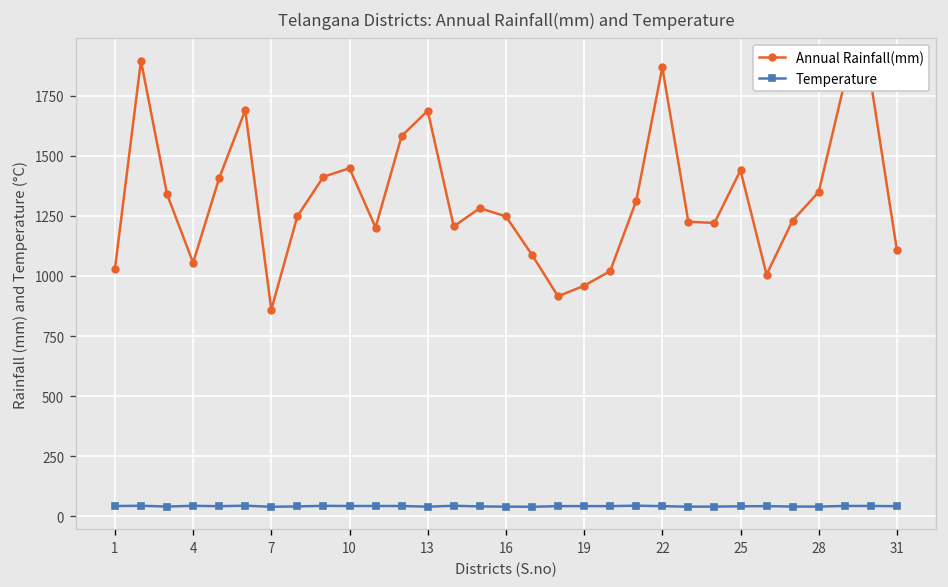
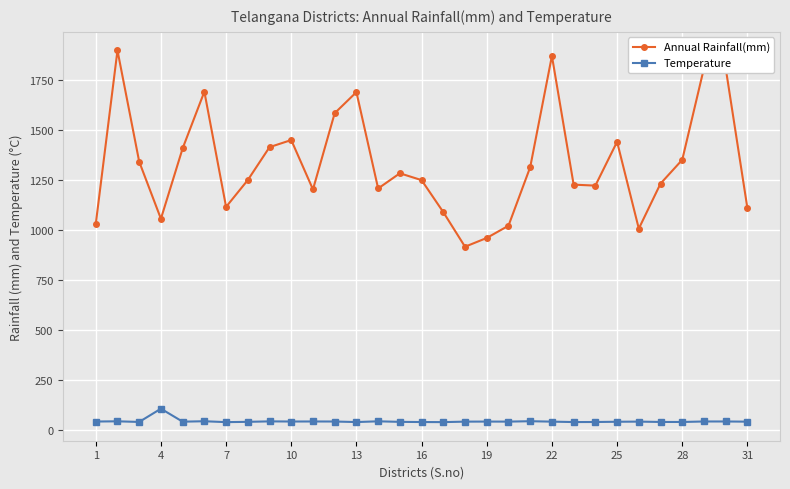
  {
    "Annual Rainfall(mm)": {
      "1": 1030,
      "4": 1060,
-     "7": 860,
+     "7": 1110,
      "10": 1450,
      "13": 1690,
      "16": 1250,
      "19": 960,
      "22": 1870,
      "25": 1440,
      "28": 1350,
      "31": 1110
    },
    "Temperature": {
      "1": 40,
-     "4": 40,
+     "4": 110,
      "7": 40,
      "10": 40,
      "13": 40,
      "16": 40,
      "19": 40,
      "22": 40,
      "25": 40,
      "28": 40,
      "31": 40
    }
  }
